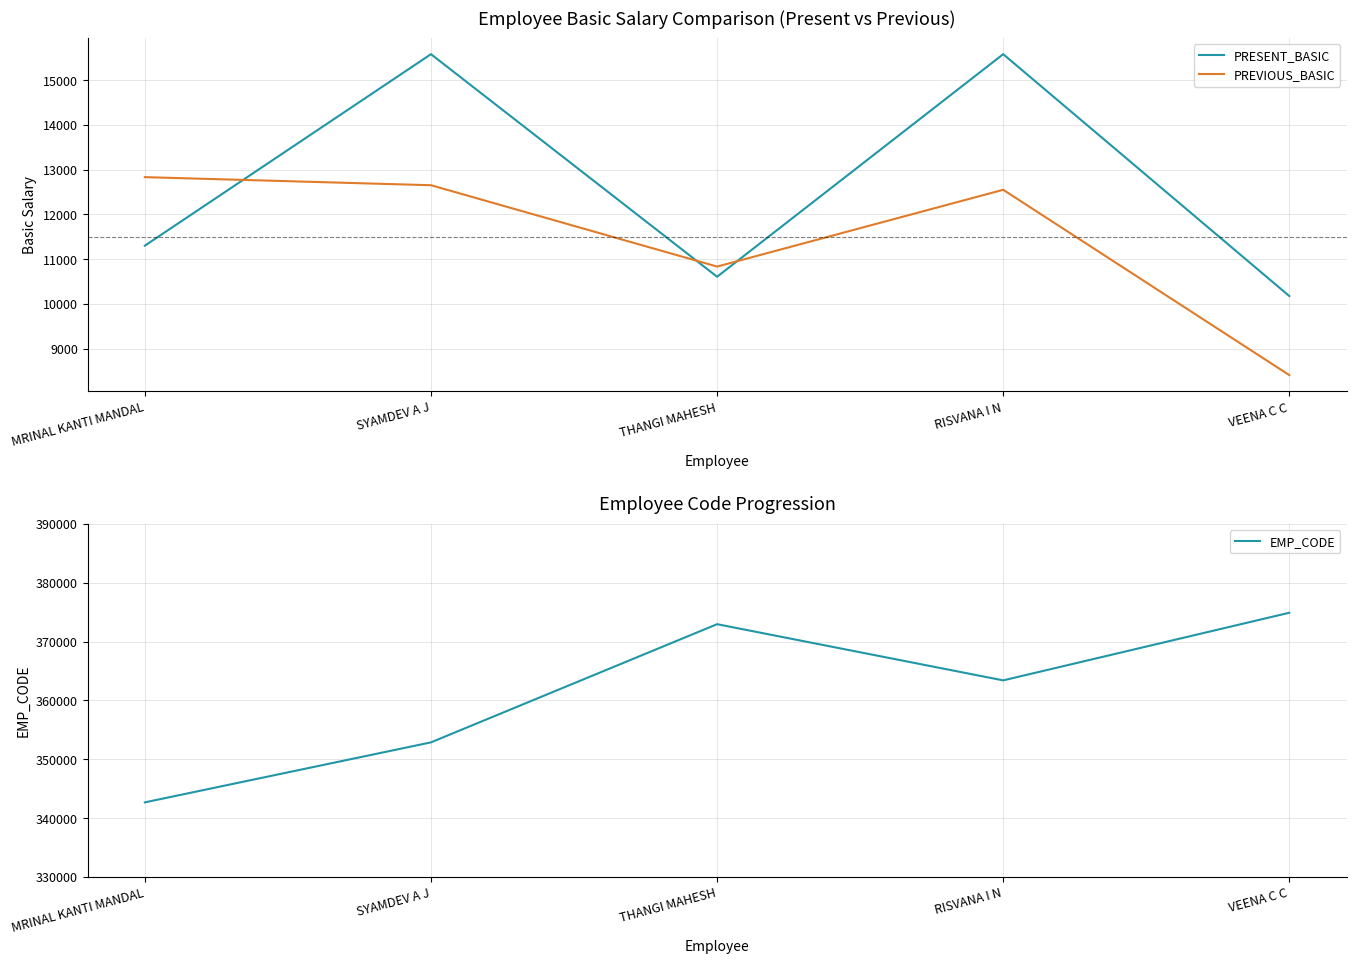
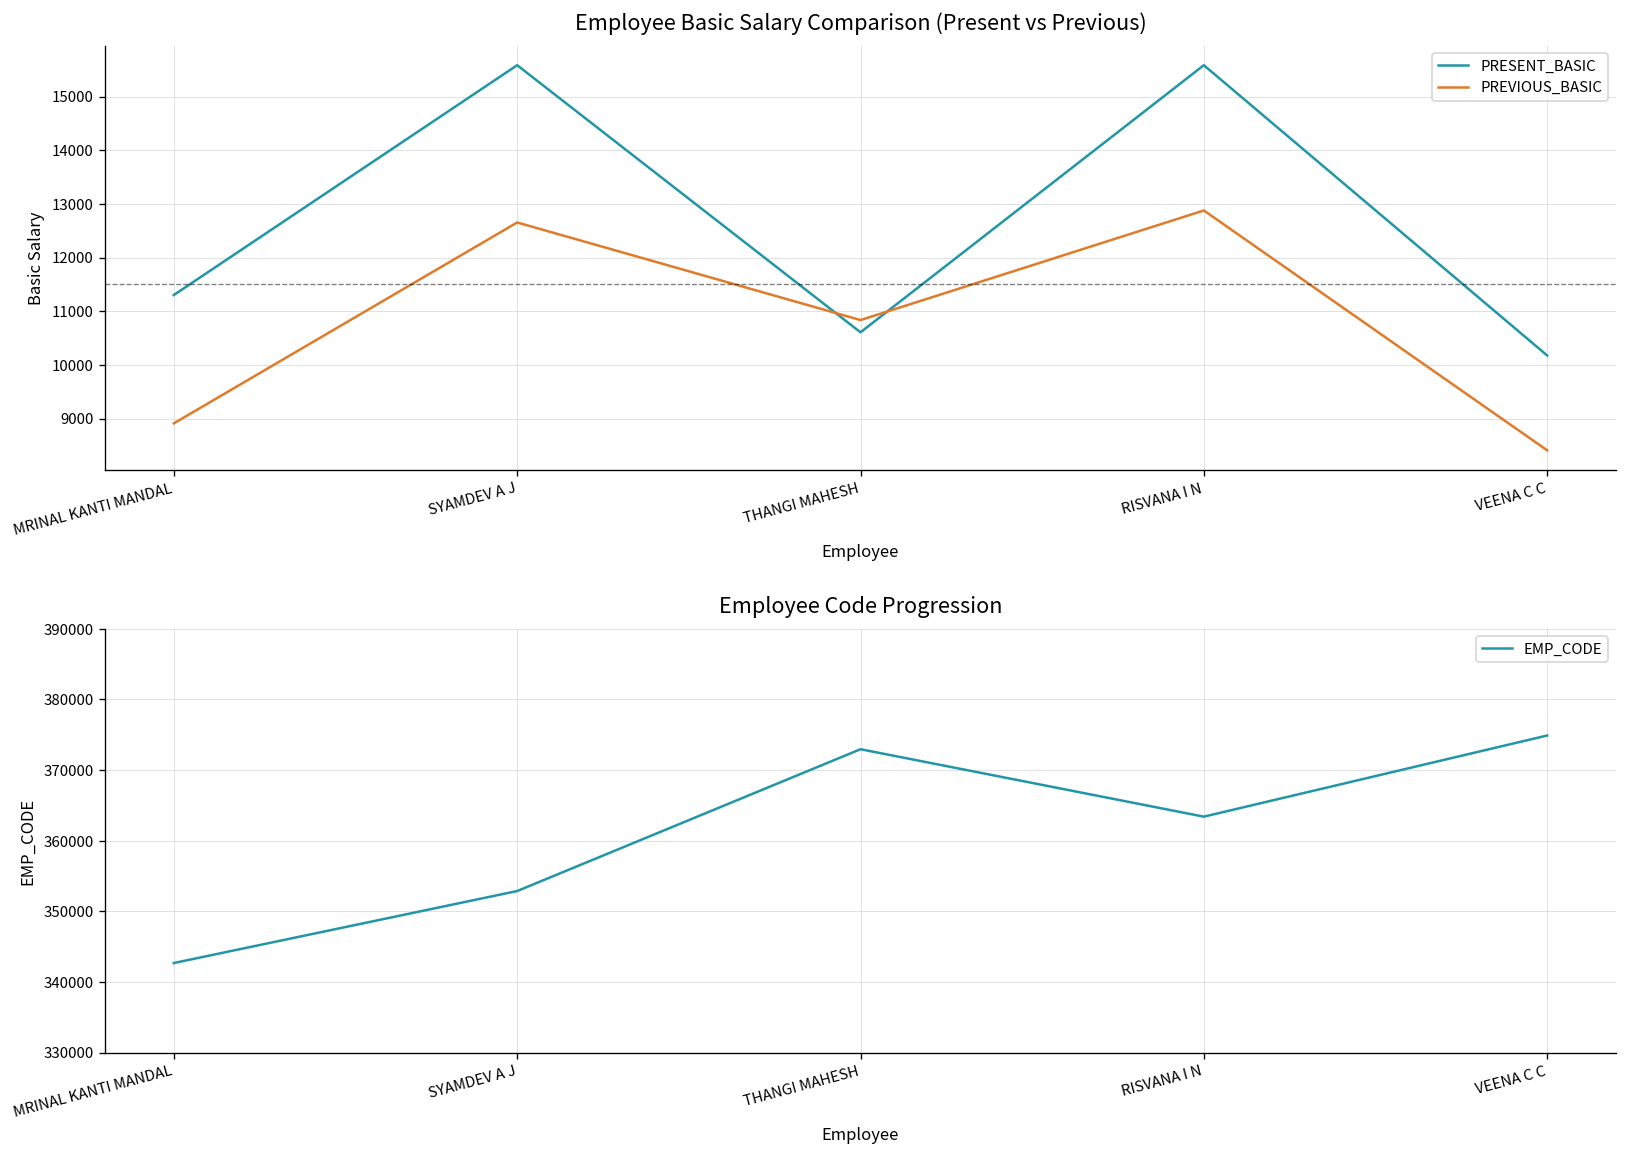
  {
    "Employee Basic Salary Comparison (Present vs Previous)": {
      "PRESENT_BASIC": {
        "MRINAL KANTI MANDAL": 11300,
        "SYAMDEV A J": 15600,
        "THANGI MAHESH": 10600,
        "RISVANA I N": 15600,
        "VEENA C C": 10200
      },
      "PREVIOUS_BASIC": {
-       "MRINAL KANTI MANDAL": 12800,
+       "MRINAL KANTI MANDAL": 8900,
        "SYAMDEV A J": 12700,
        "THANGI MAHESH": 10800,
-       "RISVANA I N": 12600,
+       "RISVANA I N": 12900,
        "VEENA C C": 8400
      }
    },
    "Employee Code Progression": {
      "MRINAL KANTI MANDAL": 343000,
      "SYAMDEV A J": 353000,
      "THANGI MAHESH": 373000,
      "RISVANA I N": 363000,
      "VEENA C C": 375000
    }
  }
